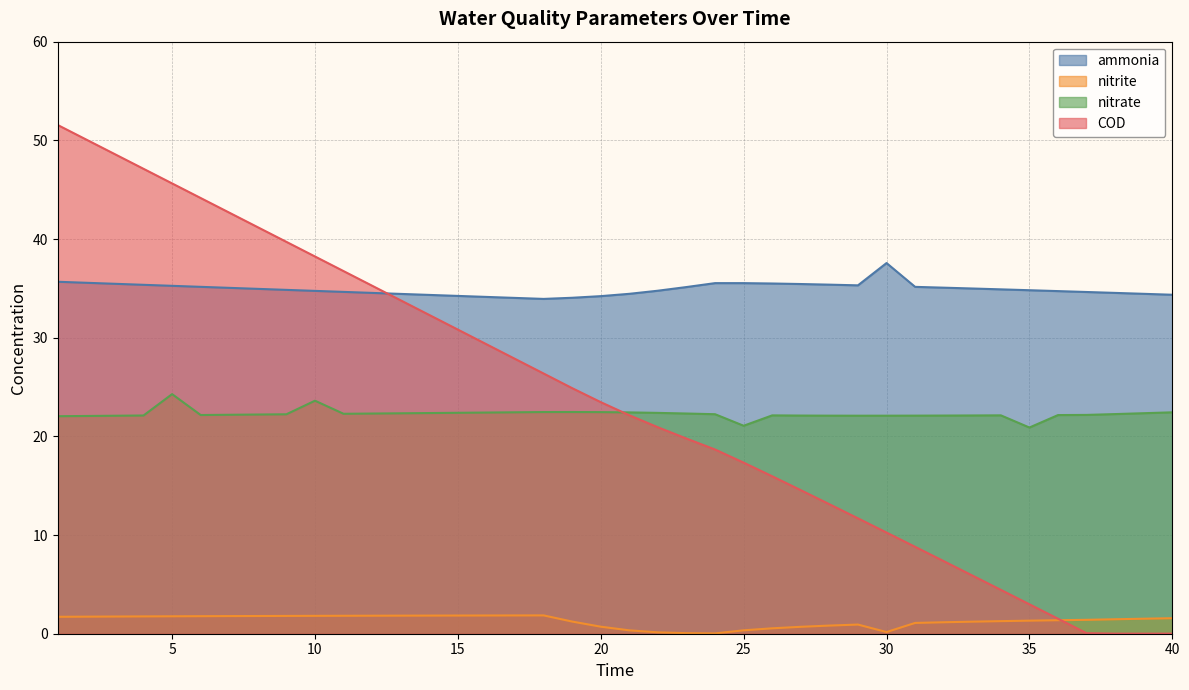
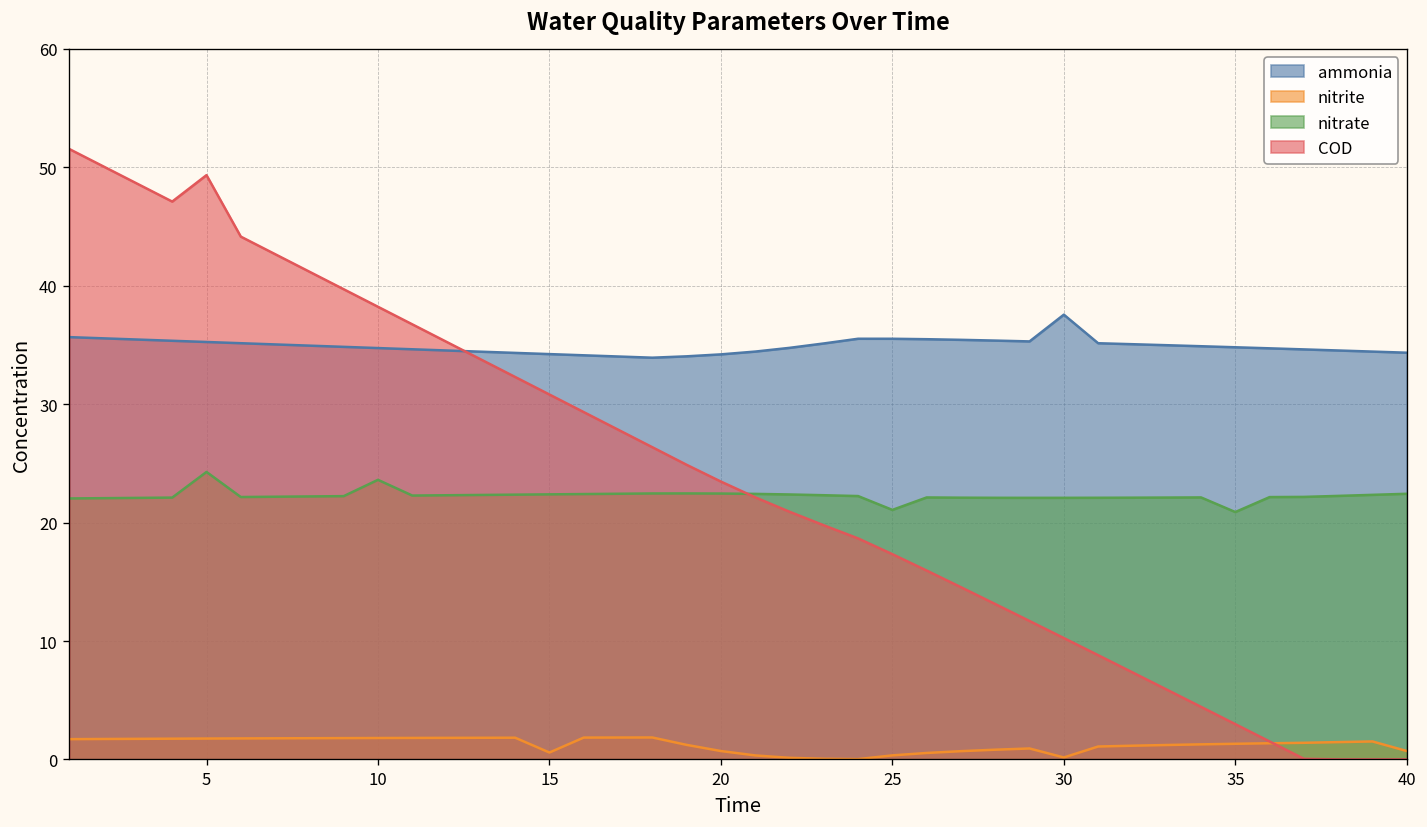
  {
    "ammonia": {
      "5": 35,
      "10": 35,
      "15": 34,
      "20": 34,
      "25": 36,
      "30": 38,
      "35": 35,
      "40": 34
    },
    "nitrite": {
      "5": 2,
      "10": 2,
-     "15": 2,
+     "15": 1,
      "20": 1,
      "25": 0,
      "30": 0,
      "35": 1,
-     "40": 2
+     "40": 1
    },
    "nitrate": {
      "5": 24,
      "10": 24,
      "15": 22,
      "20": 22,
      "25": 21,
      "30": 22,
      "35": 21,
      "40": 22
    },
    "COD": {
-     "5": 46,
+     "5": 49,
      "10": 38,
      "15": 31,
      "20": 23,
      "25": 17,
      "30": 10,
      "35": 3,
      "40": 0
    }
  }
